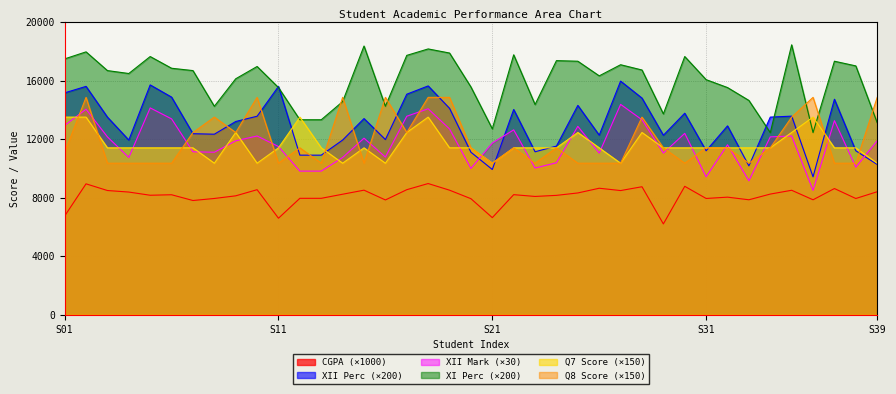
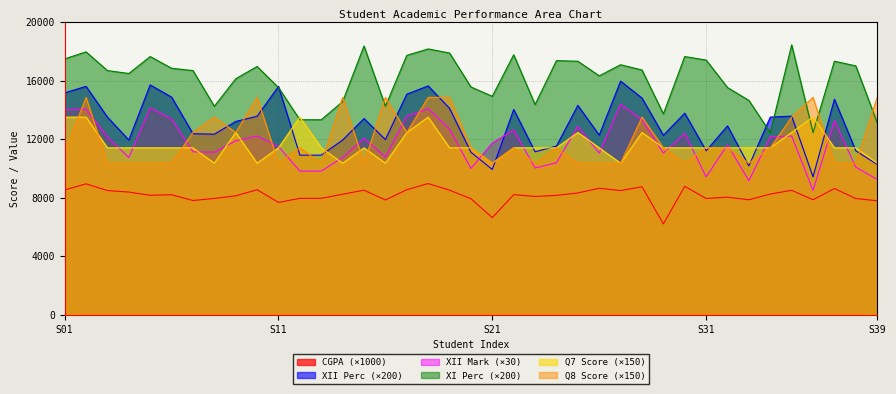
  {
    "CGPA (×1000)": {
-     "S01": 6700,
-     "S11": 6600,
+     "S01": 8500,
+     "S11": 7700,
      "S21": 6600,
      "S31": 7900,
-     "S39": 8400
+     "S39": 7800
    },
    "XII Perc (×200)": {
      "S01": 15200,
      "S21": 9900,
      "S31": 11200
    },
    "XII Mark (×30)": {
-     "S01": 12900,
+     "S01": 14000,
      "S21": 11700,
      "S31": 9400,
-     "S39": 11900
+     "S39": 9200
    },
    "XI Perc (×200)": {
      "S01": 17500,
-     "S21": 12700,
-     "S31": 16100,
+     "S21": 14900,
+     "S31": 17400,
      "S39": 13100
    },
    "Q7 Score (×150)": {
      "S01": 13500
    },
    "Q8 Score (×150)": {
      "S01": 11100,
      "S11": 10400,
      "S39": 14900
    }
  }
